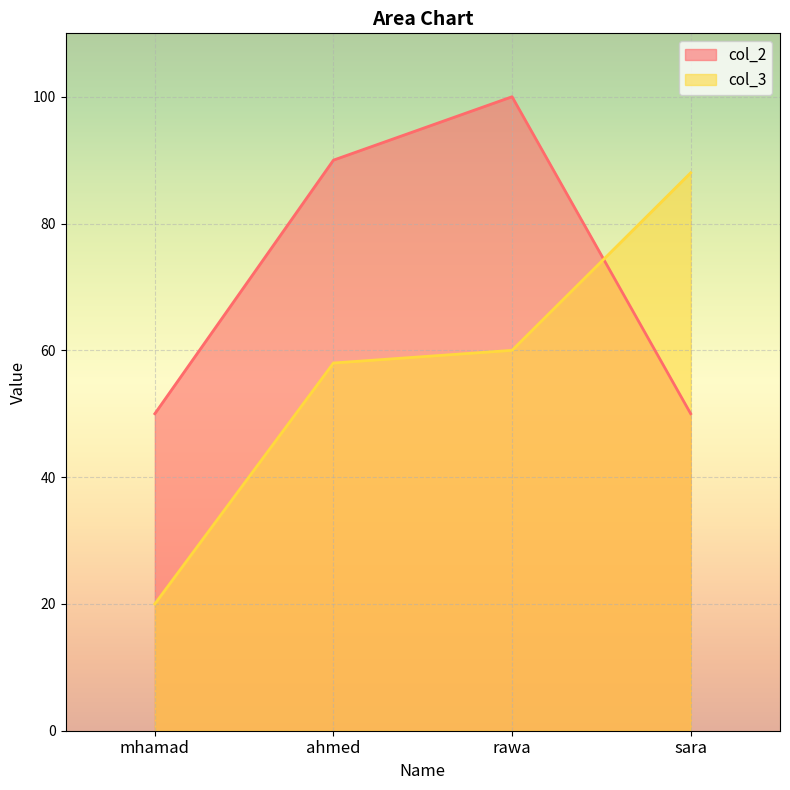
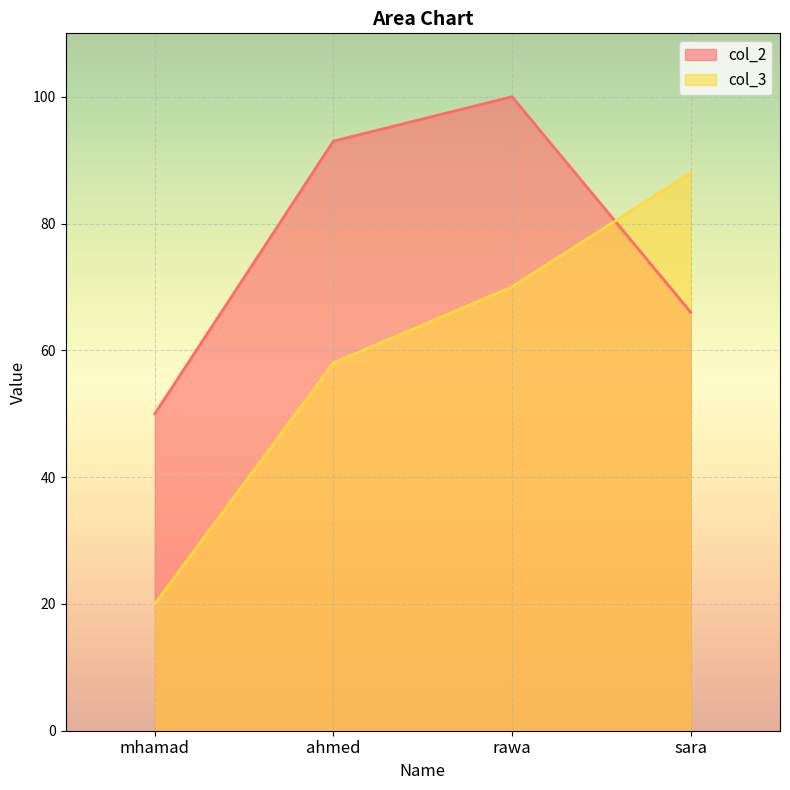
  {
    "col_2": {
      "mhamad": 50,
-     "ahmed": 90,
+     "ahmed": 93,
      "rawa": 100,
-     "sara": 50
+     "sara": 66
    },
    "col_3": {
      "mhamad": 20,
      "ahmed": 58,
-     "rawa": 60,
+     "rawa": 70,
      "sara": 88
    }
  }
